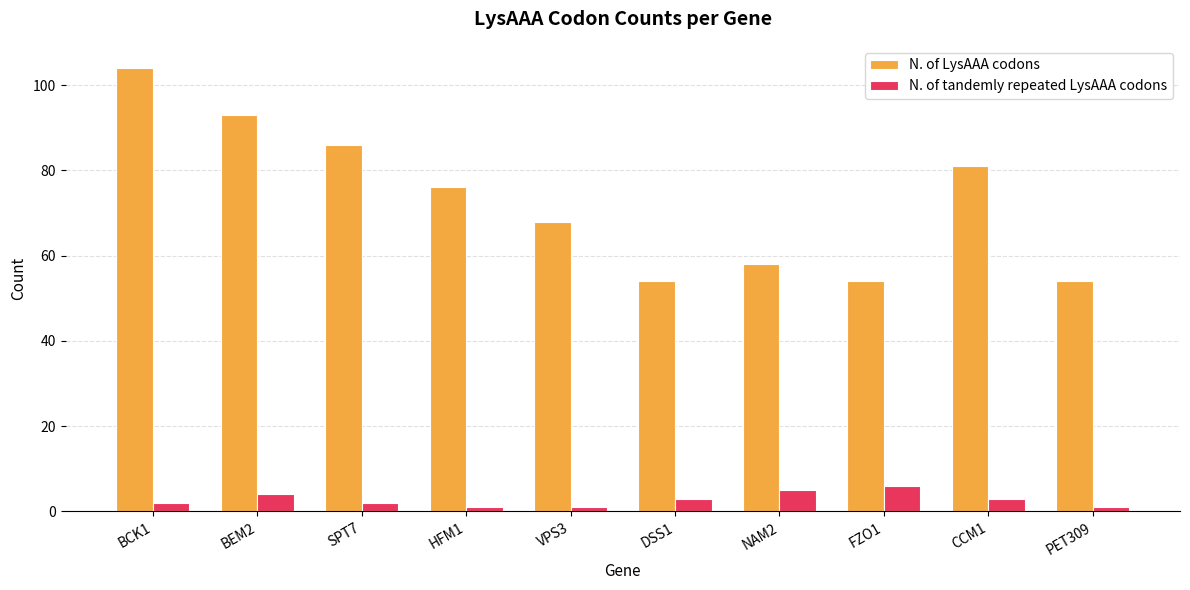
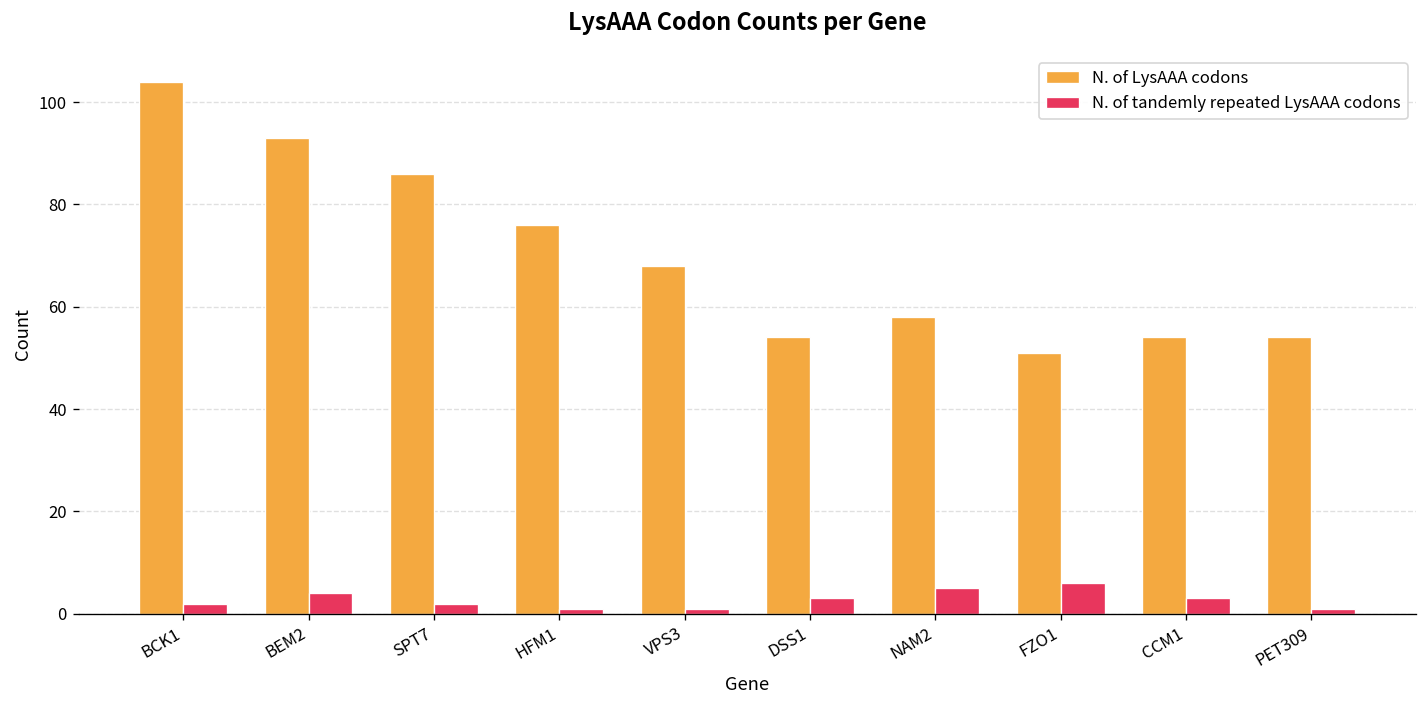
  {
    "N. of LysAAA codons": {
      "BCK1": 104,
      "BEM2": 93,
      "SPT7": 86,
      "HFM1": 76,
      "VPS3": 68,
      "DSS1": 54,
      "NAM2": 58,
-     "FZO1": 54,
-     "CCM1": 81,
+     "FZO1": 51,
+     "CCM1": 54,
      "PET309": 54
    },
    "N. of tandemly repeated LysAAA codons": {
      "BCK1": 2,
      "BEM2": 4,
      "SPT7": 2,
      "HFM1": 1,
      "VPS3": 1,
      "DSS1": 3,
      "NAM2": 5,
      "FZO1": 6,
      "CCM1": 3,
      "PET309": 1
    }
  }
